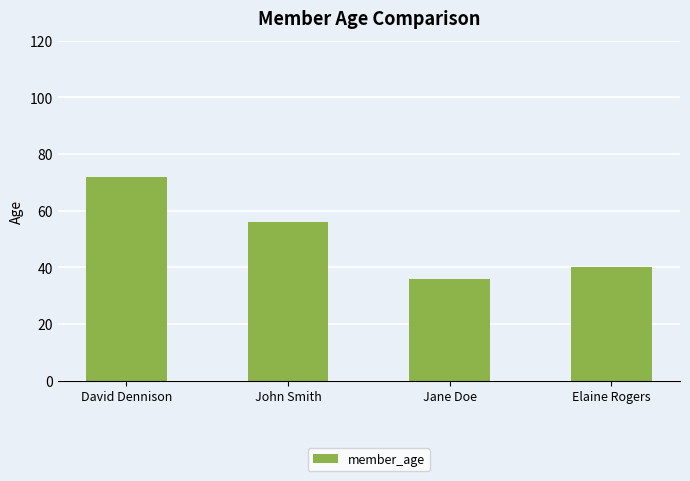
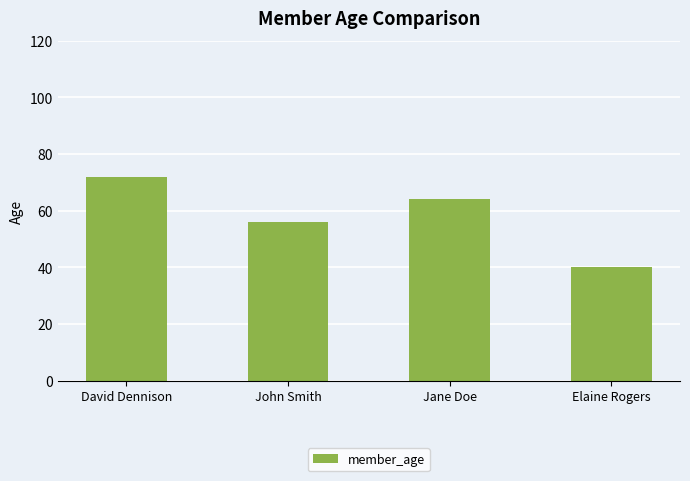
  {
    "David Dennison": 72,
    "John Smith": 56,
-   "Jane Doe": 36,
+   "Jane Doe": 64,
    "Elaine Rogers": 40
  }
